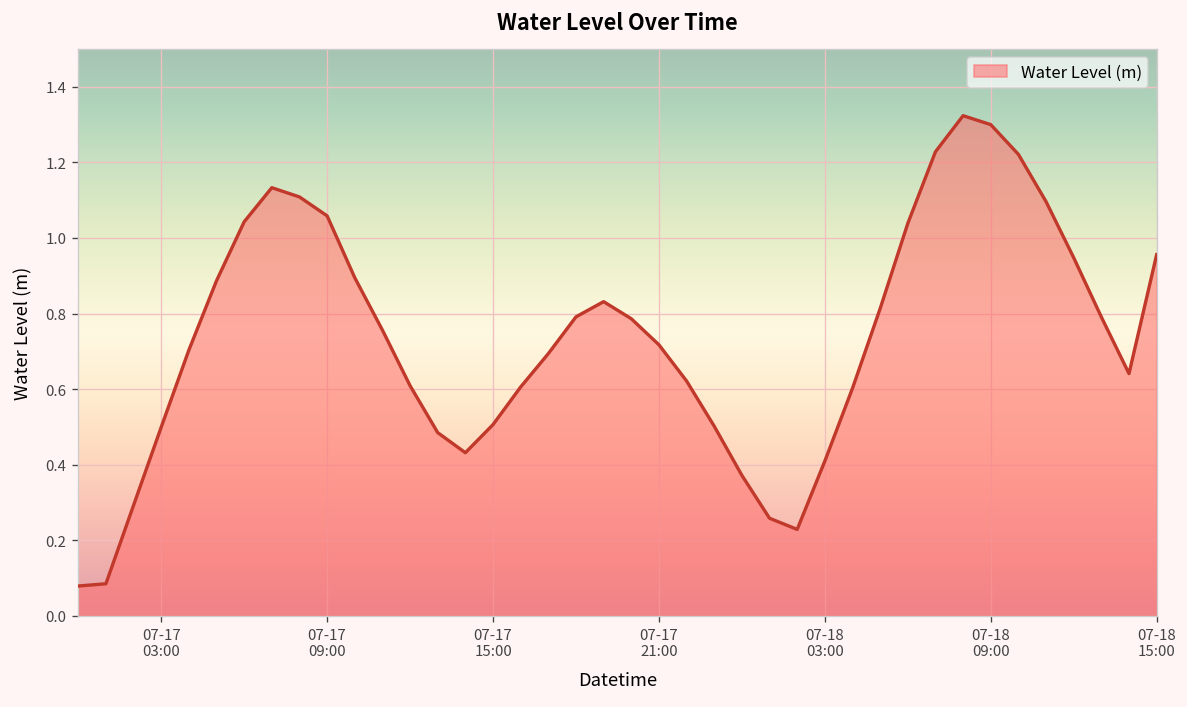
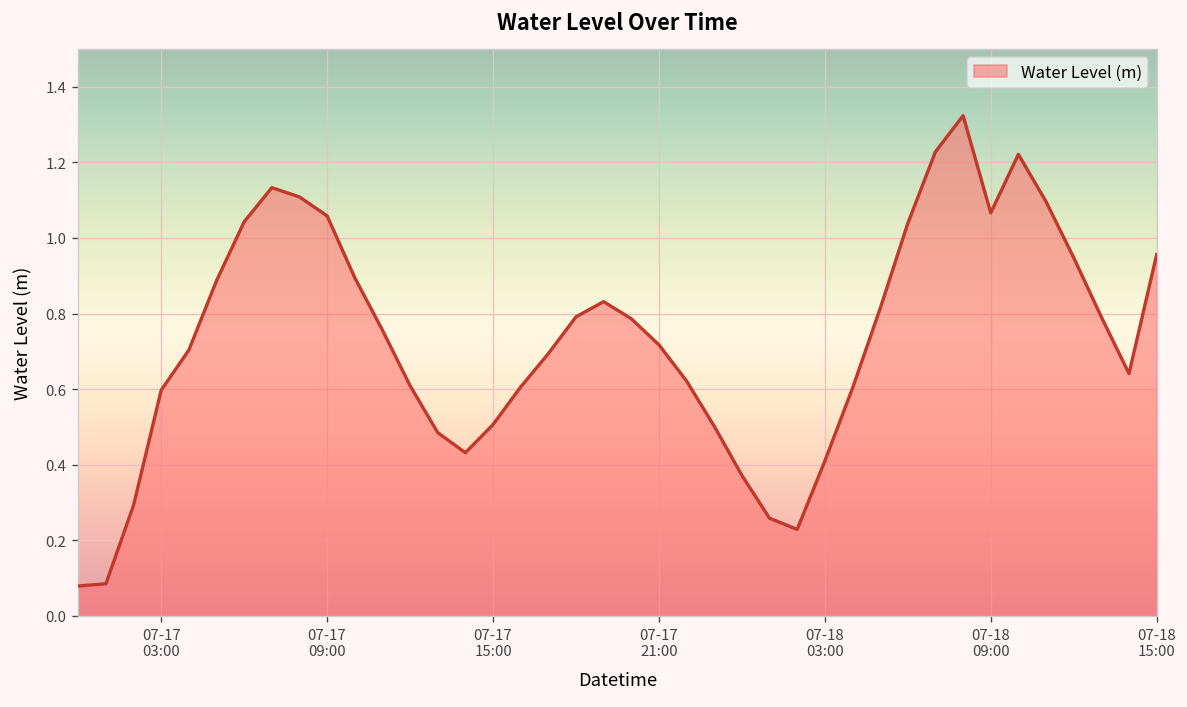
  {
-   "07-17 03:00": 0.50,
+   "07-17 03:00": 0.60,
    "07-17 09:00": 1.06,
    "07-17 15:00": 0.51,
    "07-17 21:00": 0.72,
    "07-18 03:00": 0.41,
-   "07-18 09:00": 1.30,
+   "07-18 09:00": 1.07,
    "07-18 15:00": 0.96
  }
